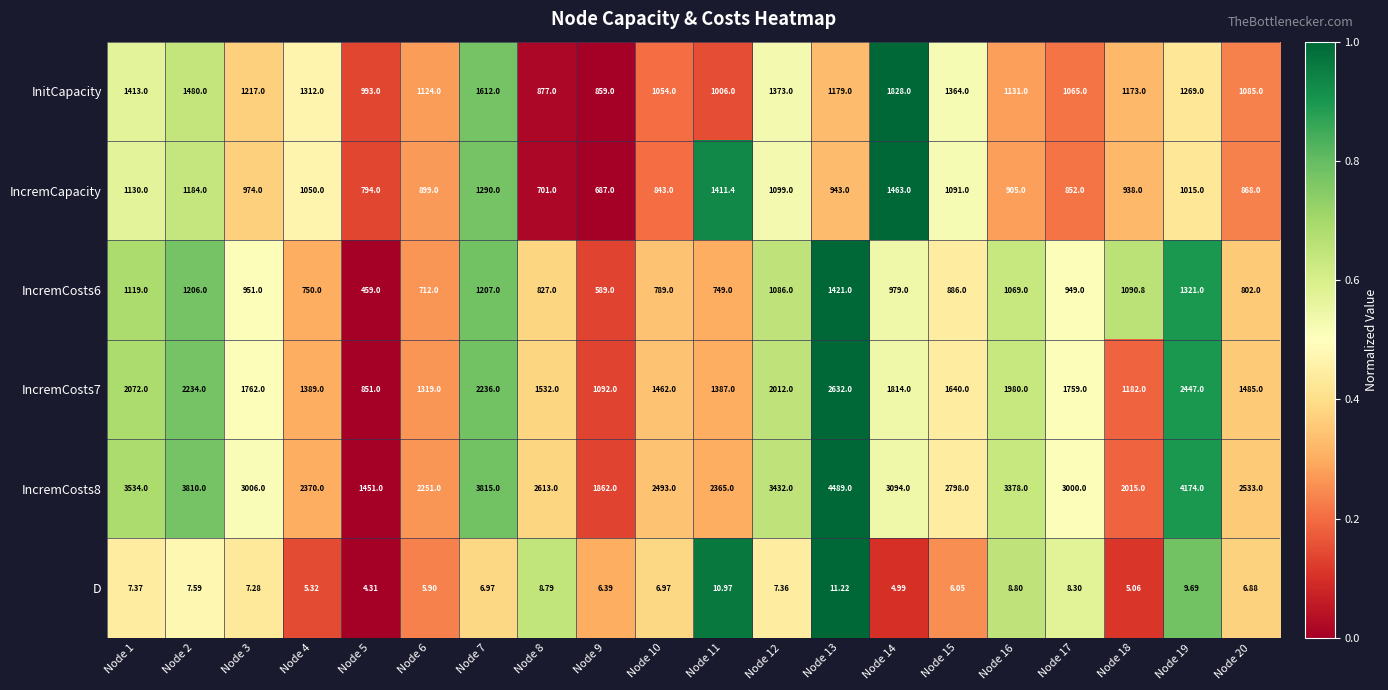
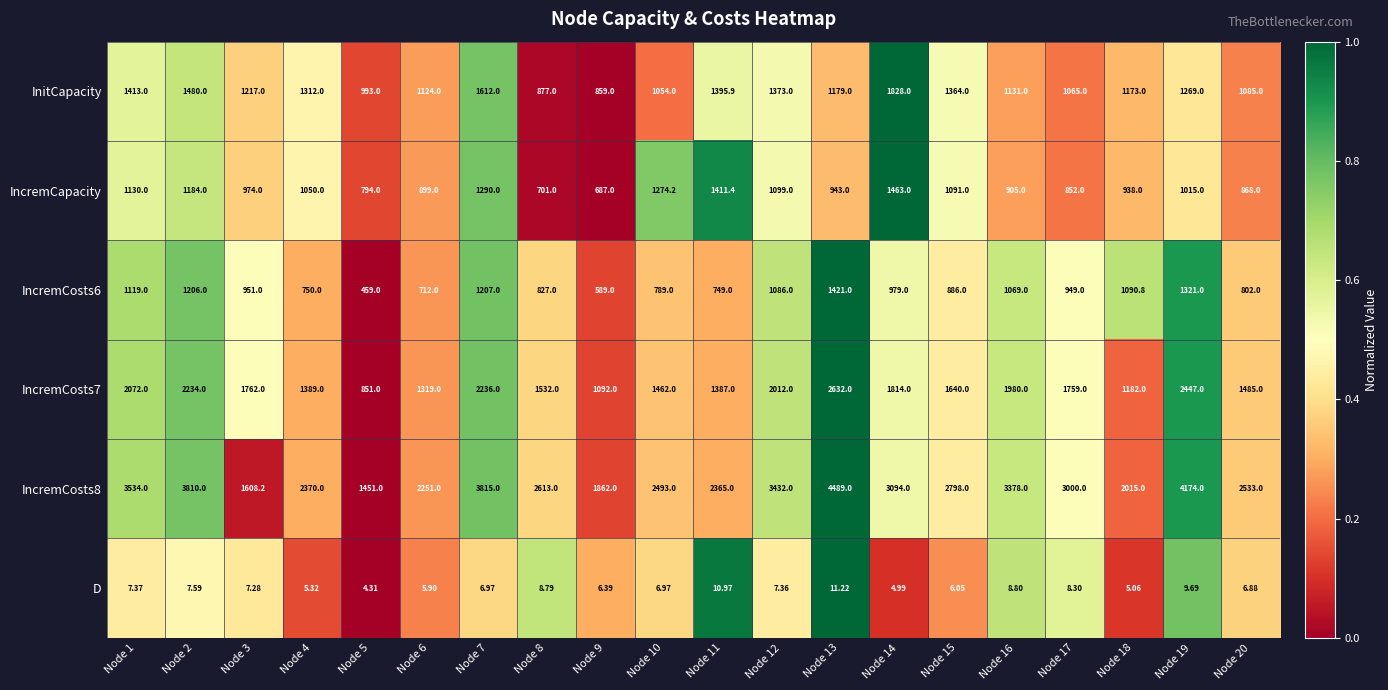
  {
    "InitCapacity": {
      "Node 1": 1413.0,
      "Node 2": 1480.0,
      "Node 3": 1217.0,
      "Node 4": 1312.0,
      "Node 5": 993.0,
      "Node 6": 1124.0,
      "Node 7": 1612.0,
      "Node 8": 877.0,
      "Node 9": 859.0,
      "Node 10": 1054.0,
-     "Node 11": 1006.0,
+     "Node 11": 1395.9,
      "Node 12": 1373.0,
      "Node 13": 1179.0,
      "Node 14": 1828.0,
      "Node 15": 1364.0,
      "Node 16": 1131.0,
      "Node 17": 1065.0,
      "Node 18": 1173.0,
      "Node 19": 1269.0,
      "Node 20": 1085.0
    },
    "IncremCapacity": {
      "Node 1": 1130.0,
      "Node 2": 1184.0,
      "Node 3": 974.0,
      "Node 4": 1050.0,
      "Node 5": 794.0,
      "Node 6": 899.0,
      "Node 7": 1290.0,
      "Node 8": 701.0,
      "Node 9": 687.0,
-     "Node 10": 843.0,
+     "Node 10": 1274.2,
      "Node 11": 1411.4,
      "Node 12": 1099.0,
      "Node 13": 943.0,
      "Node 14": 1463.0,
      "Node 15": 1091.0,
      "Node 16": 905.0,
      "Node 17": 852.0,
      "Node 18": 938.0,
      "Node 19": 1015.0,
      "Node 20": 868.0
    },
    "IncremCosts6": {
      "Node 1": 1119.0,
      "Node 2": 1206.0,
      "Node 3": 951.0,
      "Node 4": 750.0,
      "Node 5": 459.0,
      "Node 6": 712.0,
      "Node 7": 1207.0,
      "Node 8": 827.0,
      "Node 9": 589.0,
      "Node 10": 789.0,
      "Node 11": 749.0,
      "Node 12": 1086.0,
      "Node 13": 1421.0,
      "Node 14": 979.0,
      "Node 15": 886.0,
      "Node 16": 1069.0,
      "Node 17": 949.0,
      "Node 18": 1090.8,
      "Node 19": 1321.0,
      "Node 20": 802.0
    },
    "IncremCosts7": {
      "Node 1": 2072.0,
      "Node 2": 2234.0,
      "Node 3": 1762.0,
      "Node 4": 1389.0,
      "Node 5": 851.0,
      "Node 6": 1319.0,
      "Node 7": 2236.0,
      "Node 8": 1532.0,
      "Node 9": 1092.0,
      "Node 10": 1462.0,
      "Node 11": 1387.0,
      "Node 12": 2012.0,
      "Node 13": 2632.0,
      "Node 14": 1814.0,
      "Node 15": 1640.0,
      "Node 16": 1980.0,
      "Node 17": 1759.0,
      "Node 18": 1182.0,
      "Node 19": 2447.0,
      "Node 20": 1485.0
    },
    "IncremCosts8": {
      "Node 1": 3534.0,
      "Node 2": 3810.0,
-     "Node 3": 3006.0,
+     "Node 3": 1608.2,
      "Node 4": 2370.0,
      "Node 5": 1451.0,
      "Node 6": 2251.0,
      "Node 7": 3815.0,
      "Node 8": 2613.0,
      "Node 9": 1862.0,
      "Node 10": 2493.0,
      "Node 11": 2365.0,
      "Node 12": 3432.0,
      "Node 13": 4489.0,
      "Node 14": 3094.0,
      "Node 15": 2798.0,
      "Node 16": 3378.0,
      "Node 17": 3000.0,
      "Node 18": 2015.0,
      "Node 19": 4174.0,
      "Node 20": 2533.0
    },
    "D": {
      "Node 1": 7.37,
      "Node 2": 7.59,
      "Node 3": 7.28,
      "Node 4": 5.32,
      "Node 5": 4.31,
      "Node 6": 5.90,
      "Node 7": 6.97,
      "Node 8": 8.79,
      "Node 9": 6.39,
      "Node 10": 6.97,
      "Node 11": 10.97,
      "Node 12": 7.36,
      "Node 13": 11.22,
      "Node 14": 4.99,
      "Node 15": 6.05,
      "Node 16": 8.80,
      "Node 17": 8.30,
      "Node 18": 5.06,
      "Node 19": 9.69,
      "Node 20": 6.88
    }
  }
